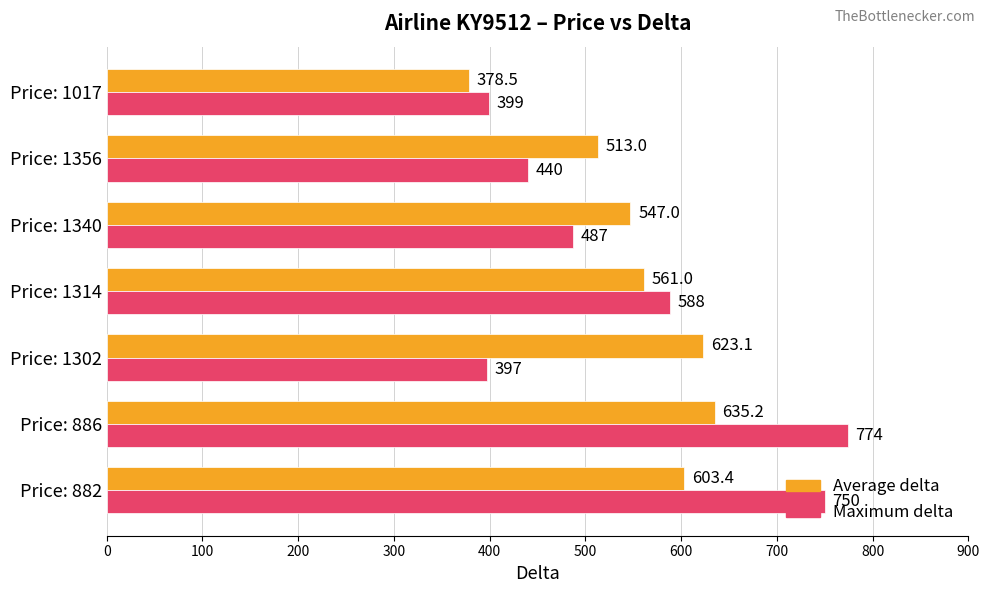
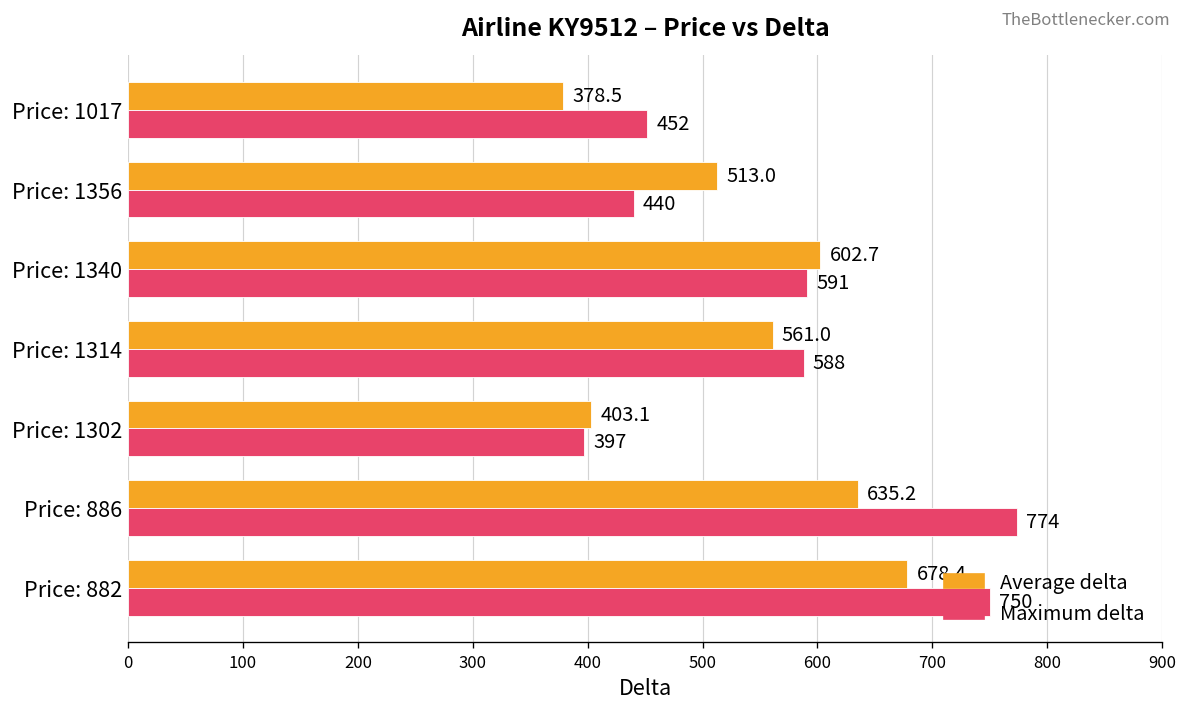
  {
    "Average delta": {
      "Price: 1017": 378.5,
      "Price: 1356": 513.0,
-     "Price: 1340": 547.0,
+     "Price: 1340": 602.7,
      "Price: 1314": 561.0,
-     "Price: 1302": 623.1,
+     "Price: 1302": 403.1,
      "Price: 886": 635.2,
-     "Price: 882": 603.4
+     "Price: 882": 678.4
    },
    "Maximum delta": {
-     "Price: 1017": 399,
+     "Price: 1017": 452,
      "Price: 1356": 440,
-     "Price: 1340": 487,
+     "Price: 1340": 591,
      "Price: 1314": 588,
      "Price: 1302": 397,
      "Price: 886": 774,
      "Price: 882": 750
    }
  }
